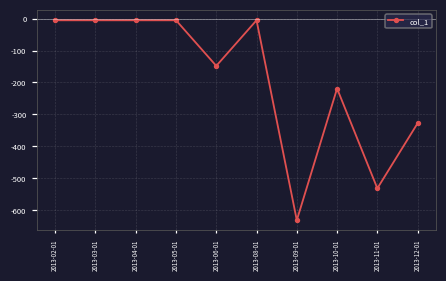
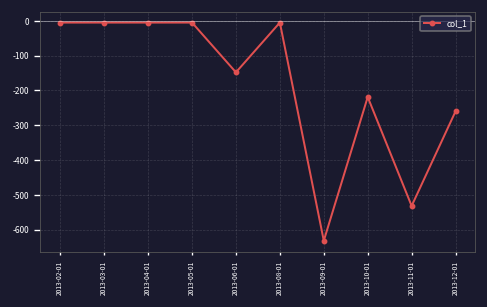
  {
    "2013-02-01": -10,
    "2013-03-01": -10,
    "2013-04-01": -10,
    "2013-05-01": -10,
    "2013-06-01": -150,
    "2013-08-01": -10,
    "2013-09-01": -630,
    "2013-10-01": -220,
    "2013-11-01": -530,
-   "2013-12-01": -330
+   "2013-12-01": -260
  }
